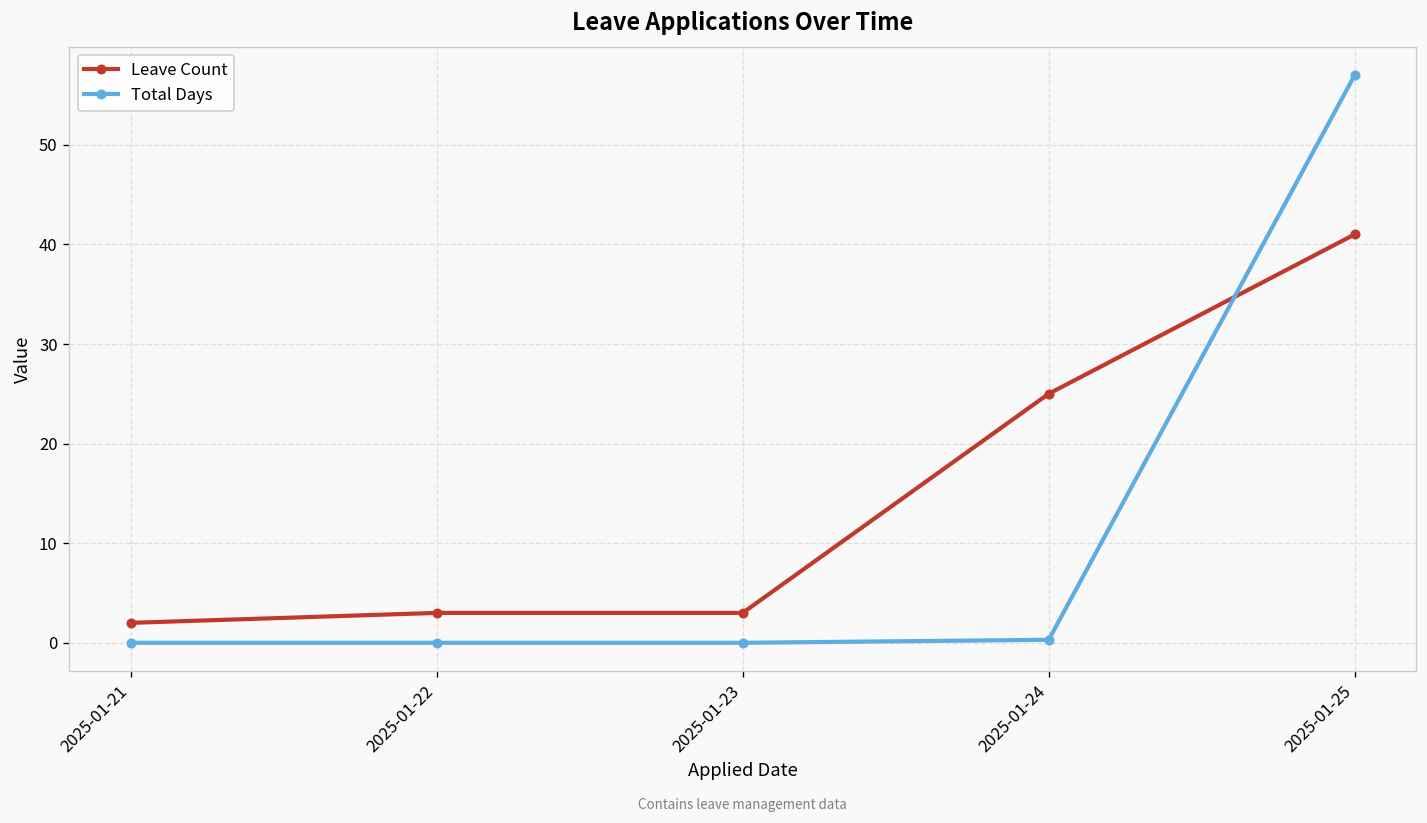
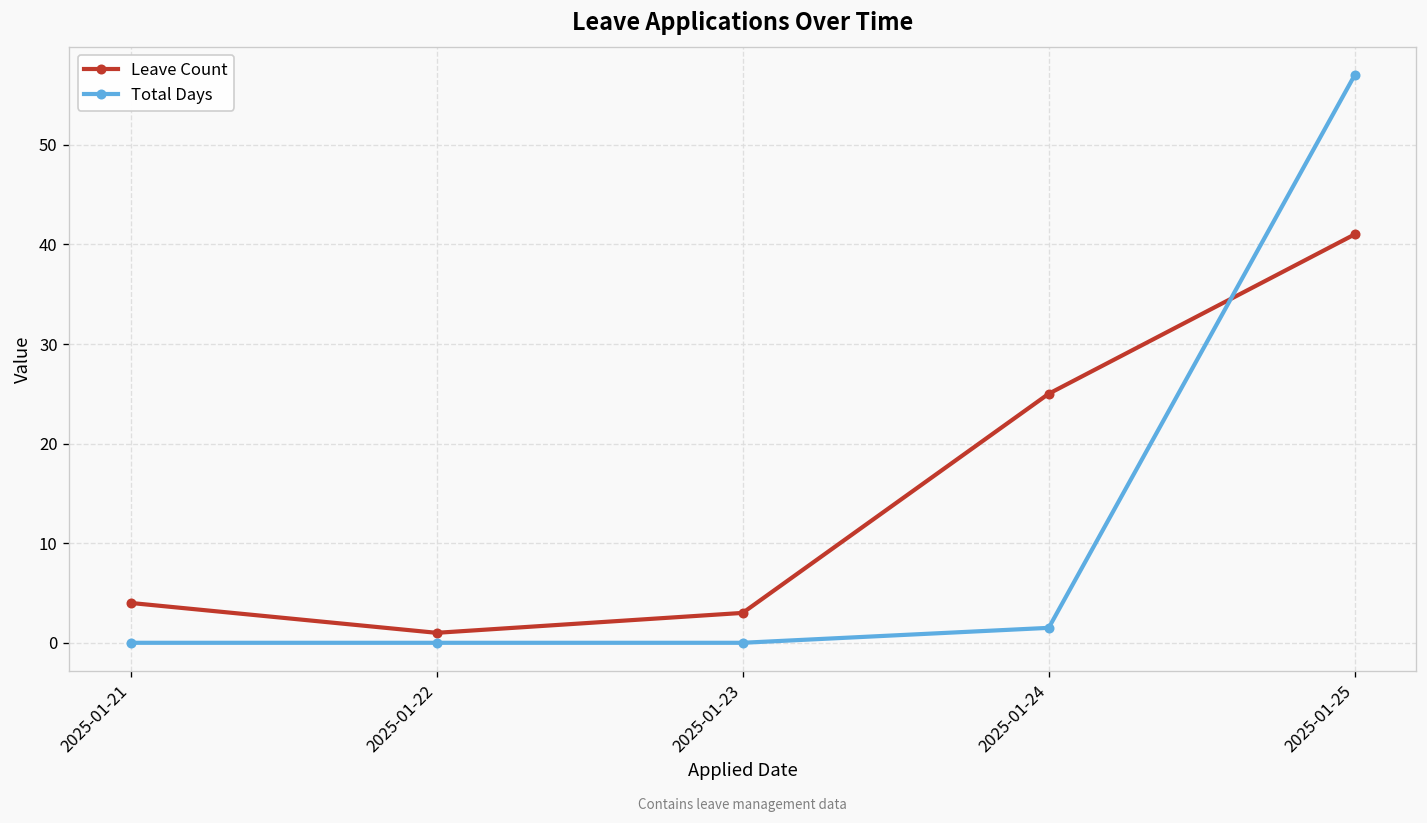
  {
    "Leave Count": {
-     "2025-01-21": 2,
-     "2025-01-22": 3,
+     "2025-01-21": 4,
+     "2025-01-22": 1,
      "2025-01-23": 3,
      "2025-01-24": 25,
      "2025-01-25": 41
    },
    "Total Days": {
      "2025-01-21": 0,
      "2025-01-22": 0,
      "2025-01-23": 0,
-     "2025-01-24": 0,
+     "2025-01-24": 2,
      "2025-01-25": 57
    }
  }
